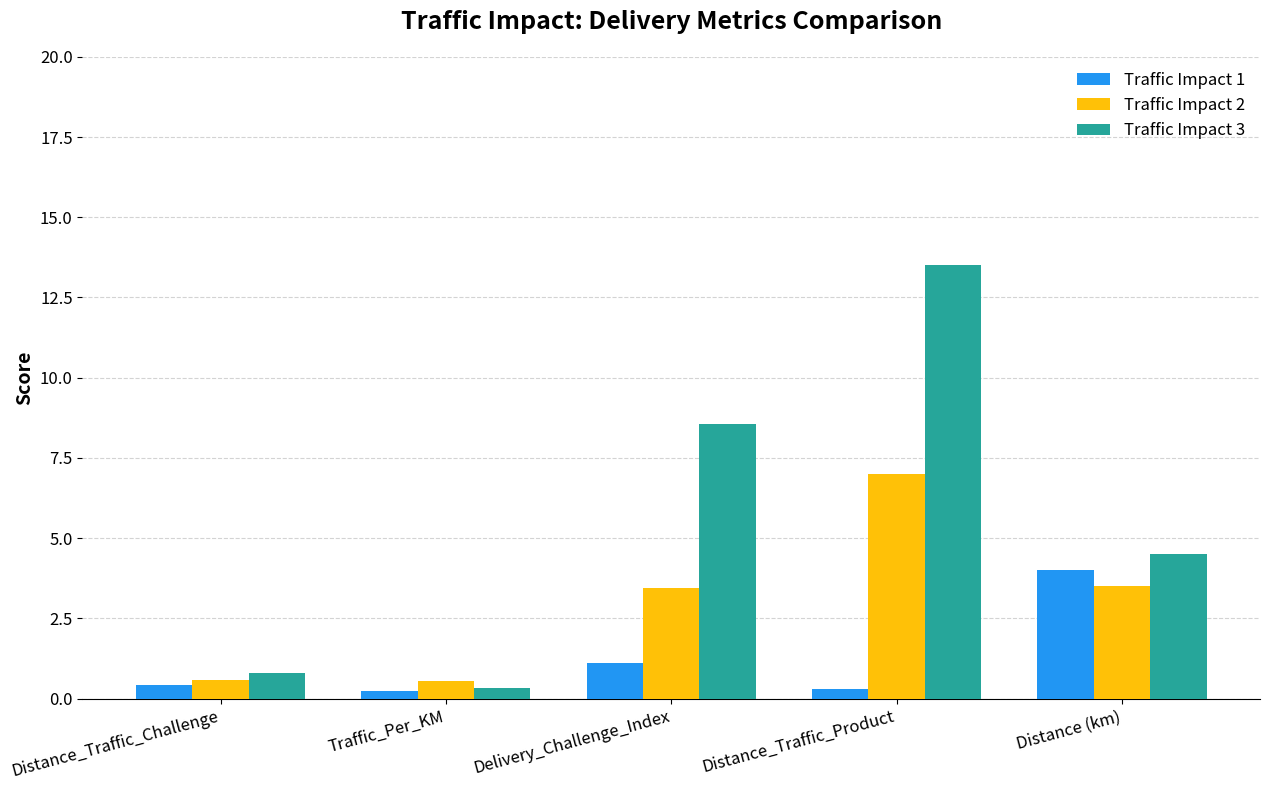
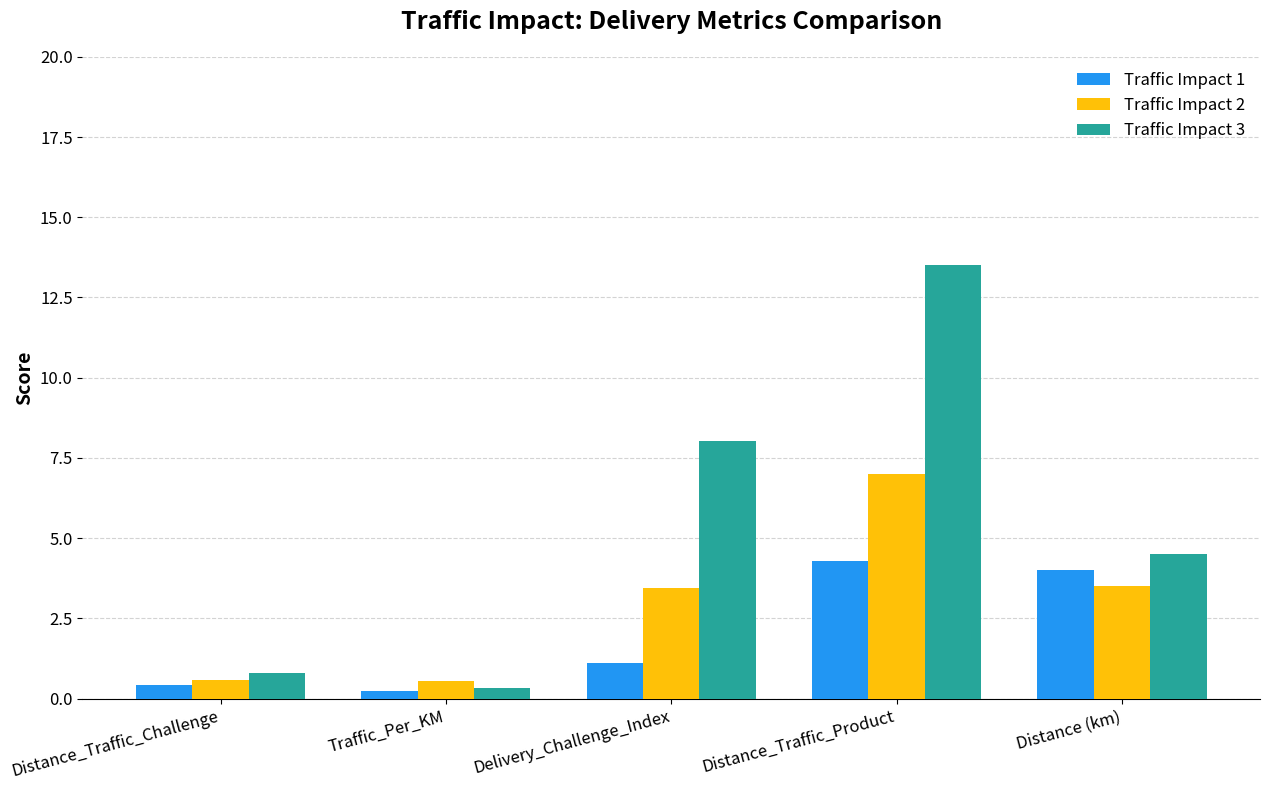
  {
    "Traffic Impact 1": {
      "Distance_Traffic_Challenge": 0.4,
      "Traffic_Per_KM": 0.2,
      "Delivery_Challenge_Index": 1.1,
-     "Distance_Traffic_Product": 0.3,
+     "Distance_Traffic_Product": 4.3,
      "Distance (km)": 4.0
    },
    "Traffic Impact 2": {
      "Distance_Traffic_Challenge": 0.6,
      "Traffic_Per_KM": 0.6,
      "Delivery_Challenge_Index": 3.5,
      "Distance_Traffic_Product": 7.0,
      "Distance (km)": 3.5
    },
    "Traffic Impact 3": {
      "Distance_Traffic_Challenge": 0.8,
      "Traffic_Per_KM": 0.3,
-     "Delivery_Challenge_Index": 8.6,
+     "Delivery_Challenge_Index": 8.0,
      "Distance_Traffic_Product": 13.5,
      "Distance (km)": 4.5
    }
  }
